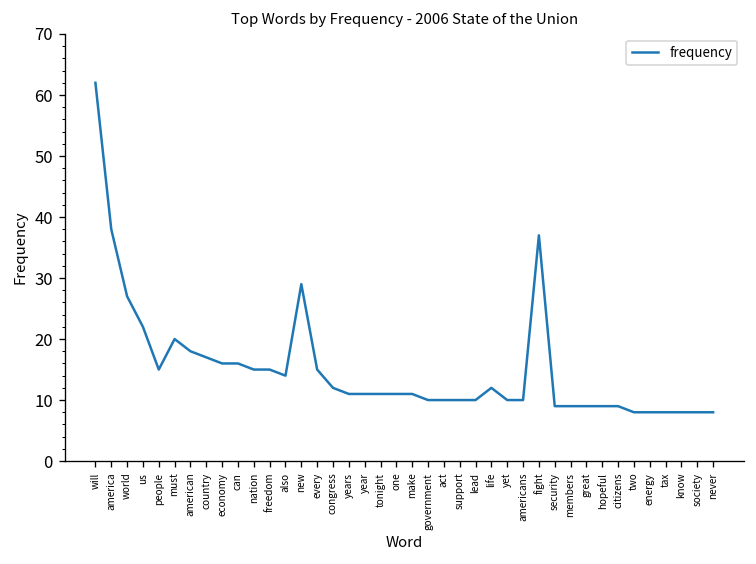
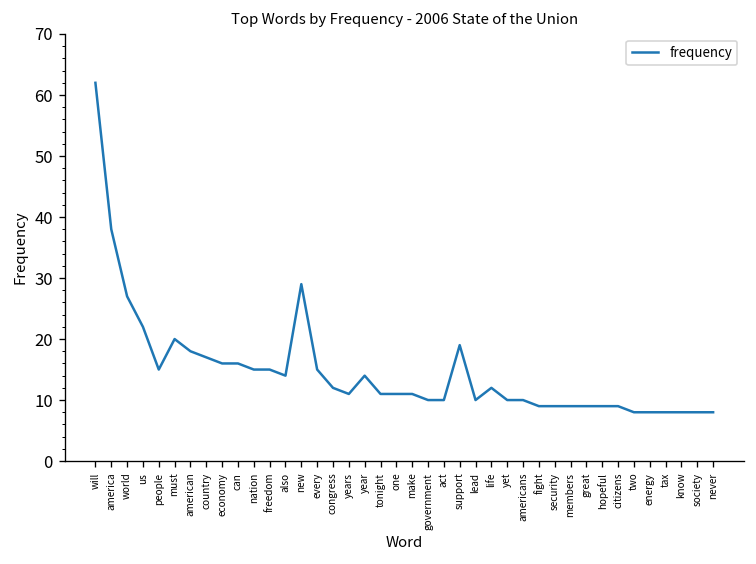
  {
    "will": 62,
    "america": 38,
    "world": 27,
    "us": 22,
    "people": 15,
    "must": 20,
    "american": 18,
    "country": 17,
    "economy": 16,
    "can": 16,
    "nation": 15,
    "freedom": 15,
    "also": 14,
    "new": 29,
    "every": 15,
    "congress": 12,
    "years": 11,
-   "year": 11,
+   "year": 14,
    "tonight": 11,
    "one": 11,
    "make": 11,
    "government": 10,
    "act": 10,
-   "support": 10,
+   "support": 19,
    "lead": 10,
    "life": 12,
    "yet": 10,
    "americans": 10,
-   "fight": 37,
+   "fight": 9,
    "security": 9,
    "members": 9,
    "great": 9,
    "hopeful": 9,
    "citizens": 9,
    "two": 8,
    "energy": 8,
    "tax": 8,
    "know": 8,
    "society": 8,
    "never": 8
  }
